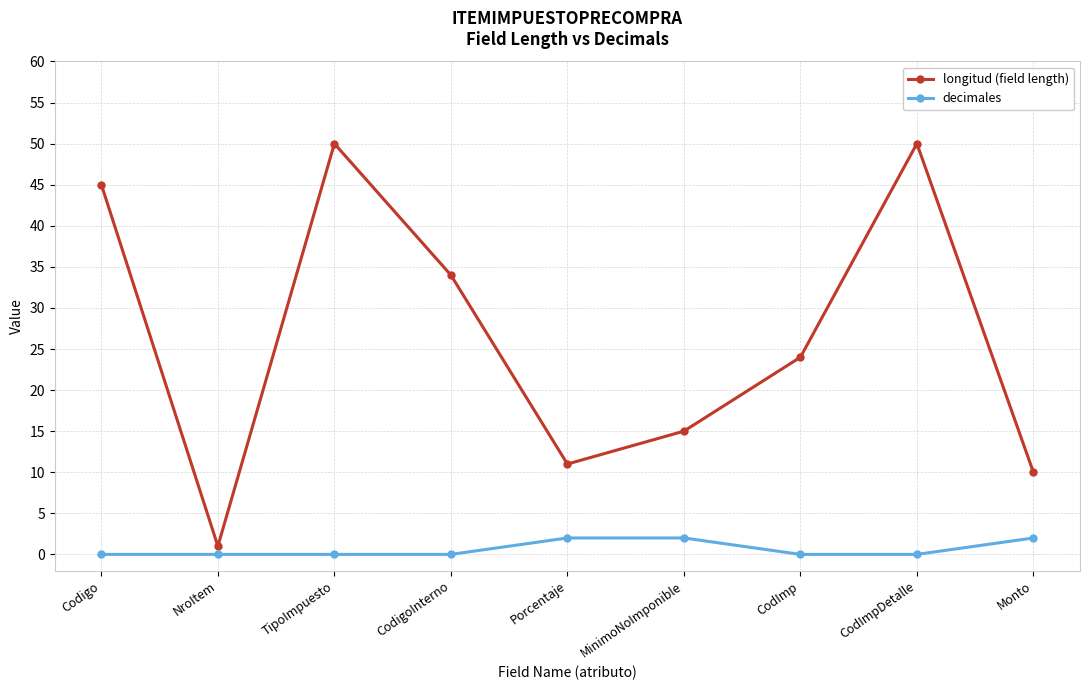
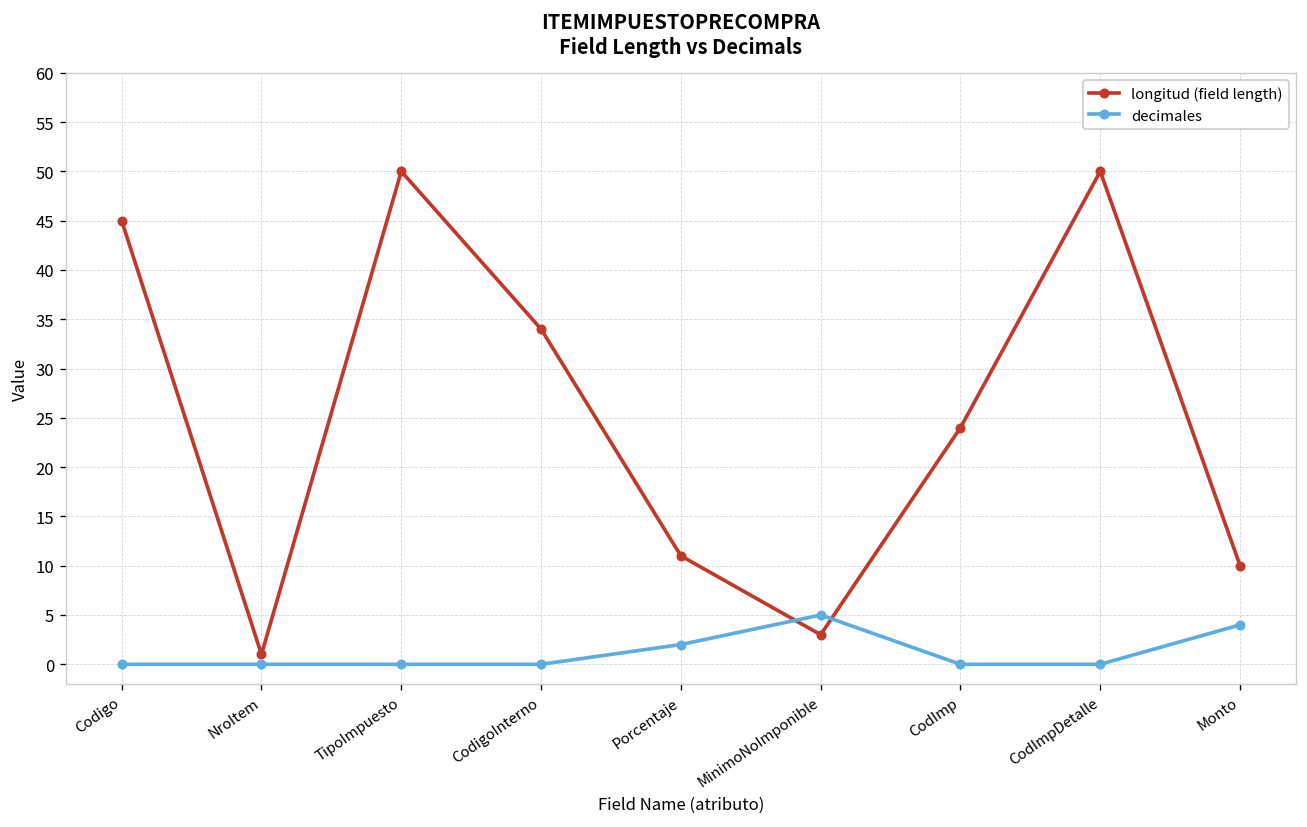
  {
    "longitud (field length)": {
      "Codigo": 45,
      "NroItem": 1,
      "TipoImpuesto": 50,
      "CodigoInterno": 34,
      "Porcentaje": 11,
-     "MinimoNoImponible": 15,
+     "MinimoNoImponible": 3,
      "CodImp": 24,
      "CodImpDetalle": 50,
      "Monto": 10
    },
    "decimales": {
      "Codigo": 0,
      "NroItem": 0,
      "TipoImpuesto": 0,
      "CodigoInterno": 0,
      "Porcentaje": 2,
-     "MinimoNoImponible": 2,
+     "MinimoNoImponible": 5,
      "CodImp": 0,
      "CodImpDetalle": 0,
-     "Monto": 2
+     "Monto": 4
    }
  }
